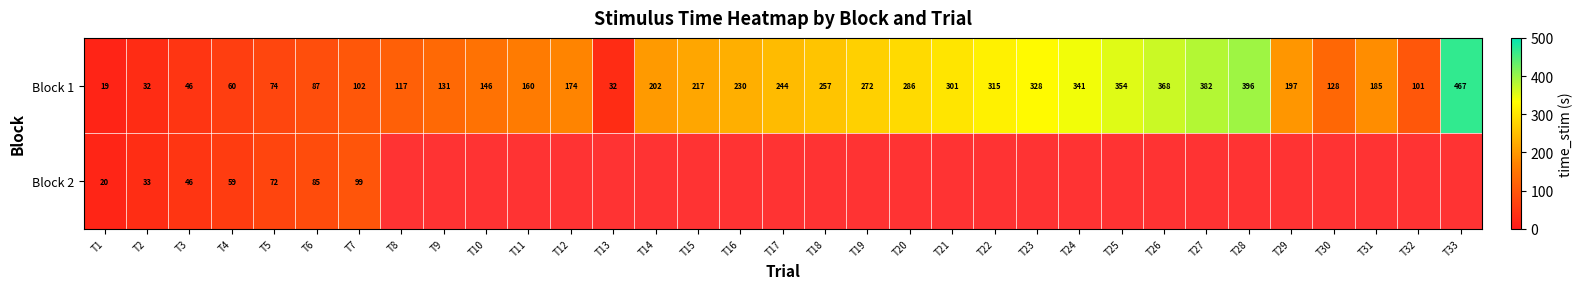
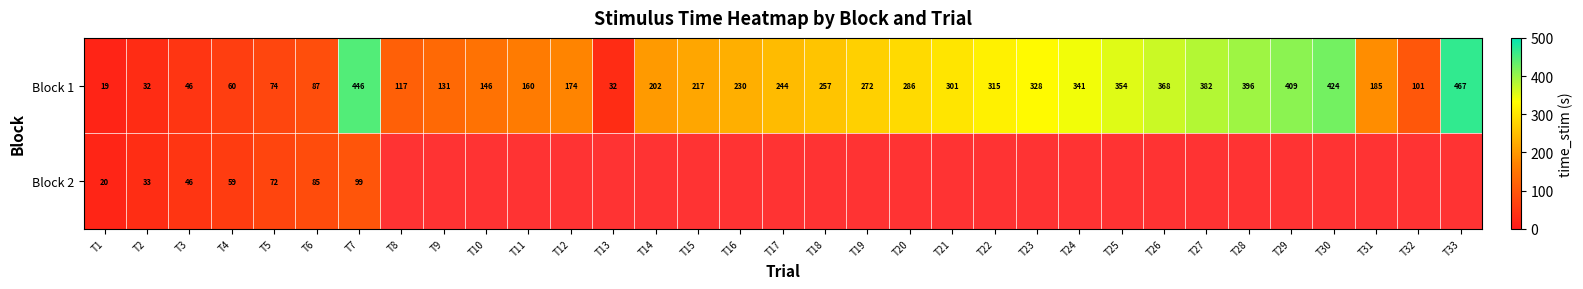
  {
    "Block 1": {
      "T1": 19,
      "T2": 32,
      "T3": 46,
      "T4": 60,
      "T5": 74,
      "T6": 87,
-     "T7": 102,
+     "T7": 446,
      "T8": 117,
      "T9": 131,
      "T10": 146,
      "T11": 160,
      "T12": 174,
      "T13": 32,
      "T14": 202,
      "T15": 217,
      "T16": 230,
      "T17": 244,
      "T18": 257,
      "T19": 272,
      "T20": 286,
      "T21": 301,
      "T22": 315,
      "T23": 328,
      "T24": 341,
      "T25": 354,
      "T26": 368,
      "T27": 382,
      "T28": 396,
-     "T29": 197,
-     "T30": 128,
+     "T29": 409,
+     "T30": 424,
      "T31": 185,
      "T32": 101,
      "T33": 467
    },
    "Block 2": {
      "T1": 20,
      "T2": 33,
      "T3": 46,
      "T4": 59,
      "T5": 72,
      "T6": 85,
      "T7": 99
    }
  }
